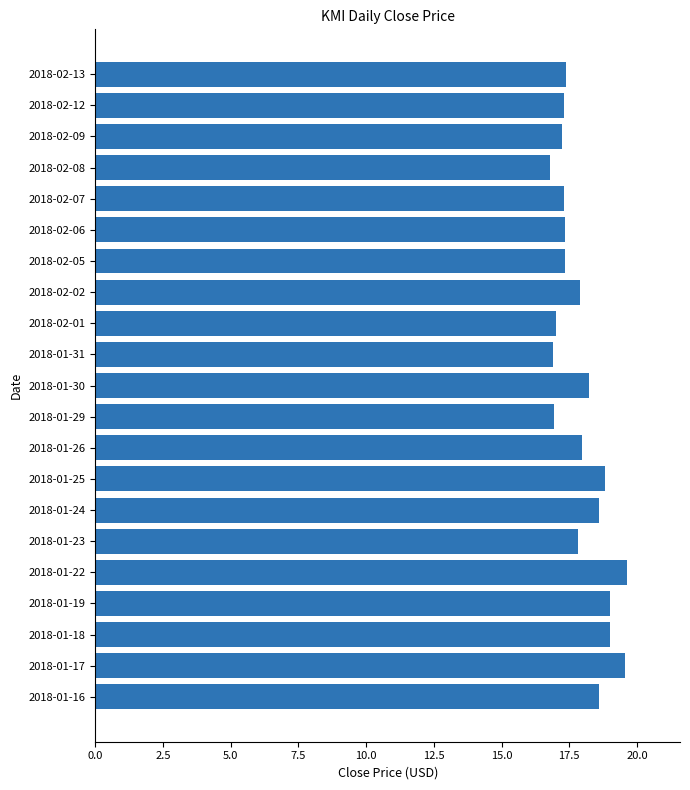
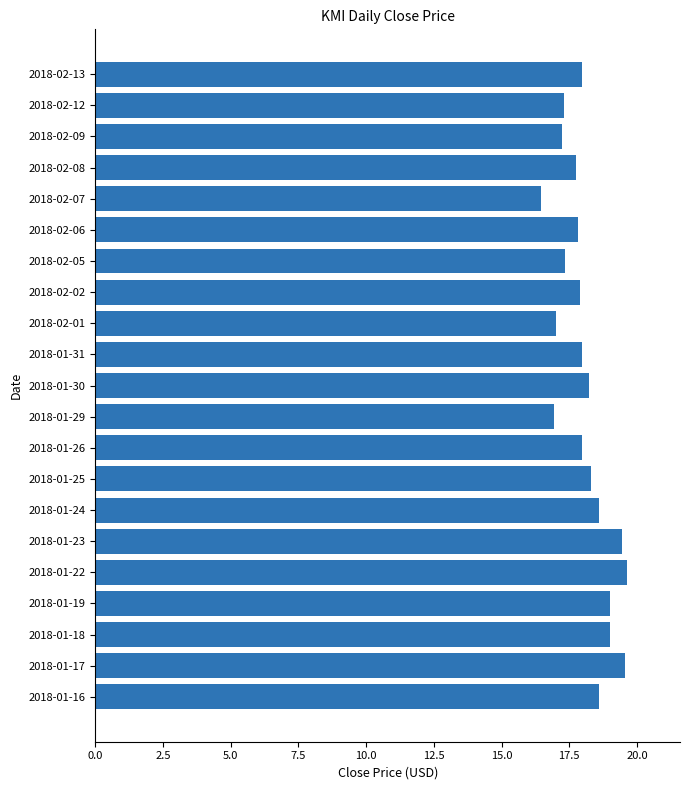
  {
-   "2018-02-13": 17.4,
+   "2018-02-13": 18.0,
    "2018-02-12": 17.3,
    "2018-02-09": 17.2,
-   "2018-02-08": 16.8,
-   "2018-02-07": 17.3,
-   "2018-02-06": 17.3,
+   "2018-02-08": 17.8,
+   "2018-02-07": 16.5,
+   "2018-02-06": 17.8,
    "2018-02-05": 17.3,
    "2018-02-02": 17.9,
    "2018-02-01": 17.0,
-   "2018-01-31": 16.9,
+   "2018-01-31": 18.0,
    "2018-01-30": 18.2,
    "2018-01-29": 16.9,
    "2018-01-26": 18.0,
-   "2018-01-25": 18.8,
+   "2018-01-25": 18.3,
    "2018-01-24": 18.6,
-   "2018-01-23": 17.8,
+   "2018-01-23": 19.5,
    "2018-01-22": 19.6,
    "2018-01-19": 19.0,
    "2018-01-18": 19.0,
    "2018-01-17": 19.6,
    "2018-01-16": 18.6
  }
